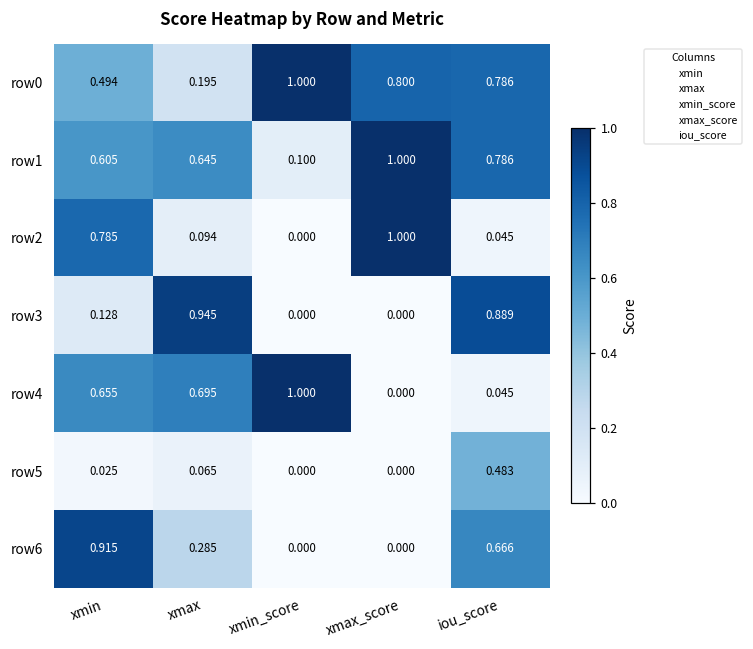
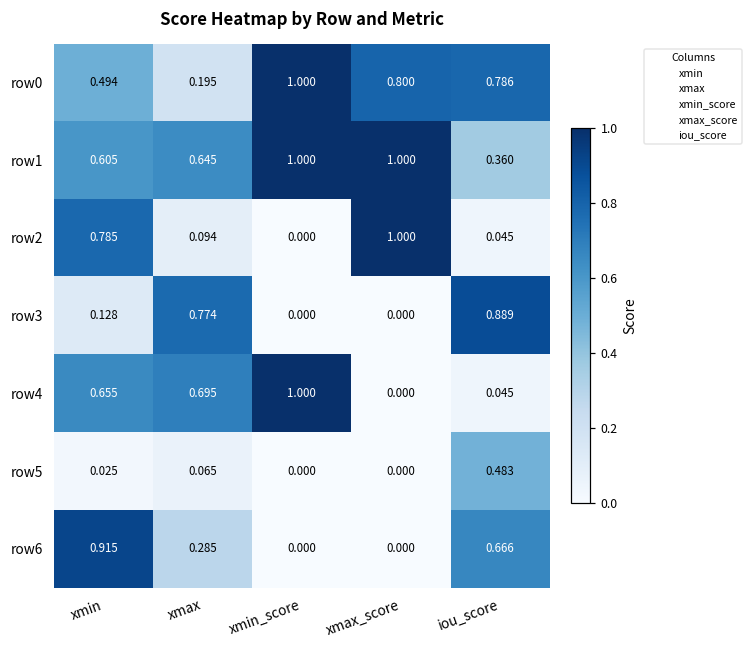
  {
    "row0": {
      "xmin": 0.494,
      "xmax": 0.195,
      "xmin_score": 1.000,
      "xmax_score": 0.800,
      "iou_score": 0.786
    },
    "row1": {
      "xmin": 0.605,
      "xmax": 0.645,
-     "xmin_score": 0.100,
+     "xmin_score": 1.000,
      "xmax_score": 1.000,
-     "iou_score": 0.786
+     "iou_score": 0.360
    },
    "row2": {
      "xmin": 0.785,
      "xmax": 0.094,
      "xmin_score": 0.000,
      "xmax_score": 1.000,
      "iou_score": 0.045
    },
    "row3": {
      "xmin": 0.128,
-     "xmax": 0.945,
+     "xmax": 0.774,
      "xmin_score": 0.000,
      "xmax_score": 0.000,
      "iou_score": 0.889
    },
    "row4": {
      "xmin": 0.655,
      "xmax": 0.695,
      "xmin_score": 1.000,
      "xmax_score": 0.000,
      "iou_score": 0.045
    },
    "row5": {
      "xmin": 0.025,
      "xmax": 0.065,
      "xmin_score": 0.000,
      "xmax_score": 0.000,
      "iou_score": 0.483
    },
    "row6": {
      "xmin": 0.915,
      "xmax": 0.285,
      "xmin_score": 0.000,
      "xmax_score": 0.000,
      "iou_score": 0.666
    }
  }
